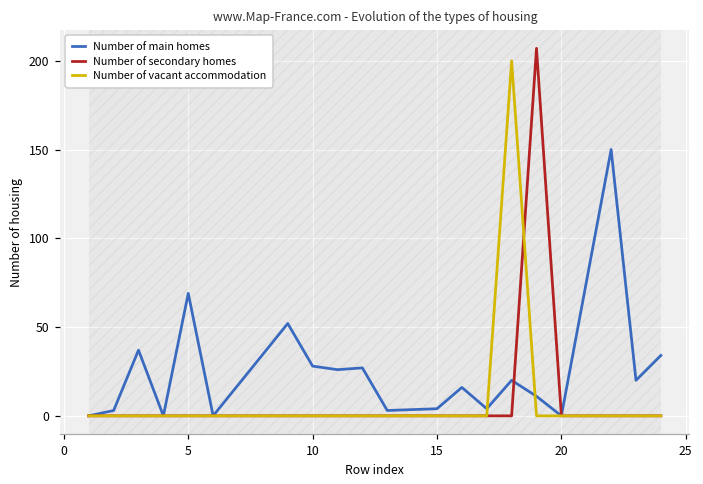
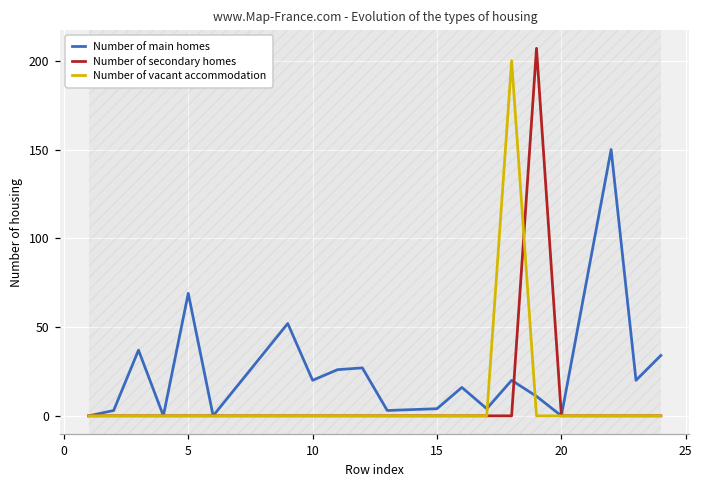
  {
    "Number of main homes": {
      "5": 69,
-     "10": 28,
+     "10": 20,
      "15": 4
    }
  }
